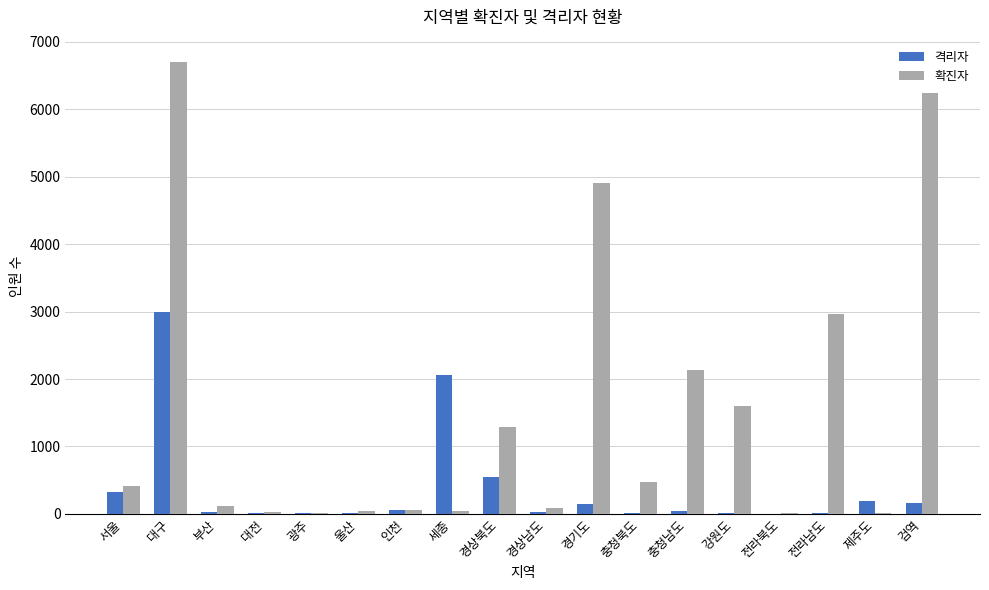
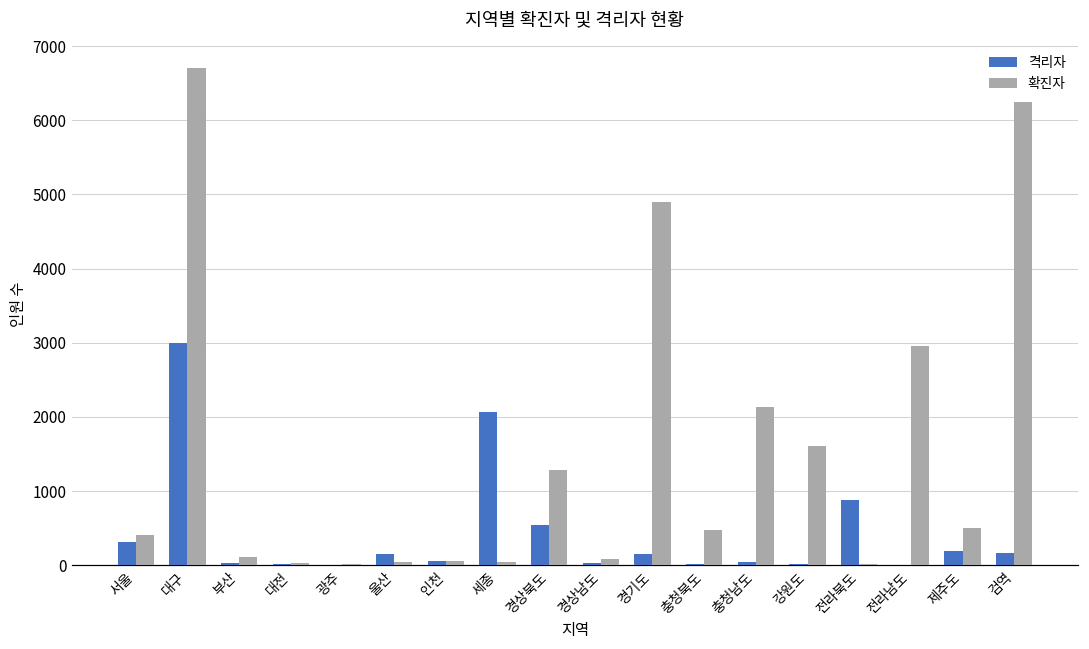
  {
    "격리자": {
      "서울": 300,
      "대구": 3000,
-     "울산": 0,
+     "울산": 100,
      "인천": 100,
      "세종": 2100,
      "경상북도": 500,
      "경기도": 100,
      "충청남도": 0,
-     "전라북도": 0,
+     "전라북도": 900,
      "제주도": 200,
      "검역": 200
    },
    "확진자": {
      "서울": 400,
      "대구": 6700,
      "부산": 100,
      "울산": 0,
      "인천": 100,
      "세종": 0,
      "경상북도": 1300,
      "경상남도": 100,
      "경기도": 4900,
      "충청북도": 500,
      "충청남도": 2100,
      "강원도": 1600,
      "전라남도": 3000,
-     "제주도": 0,
+     "제주도": 500,
      "검역": 6200
    }
  }
